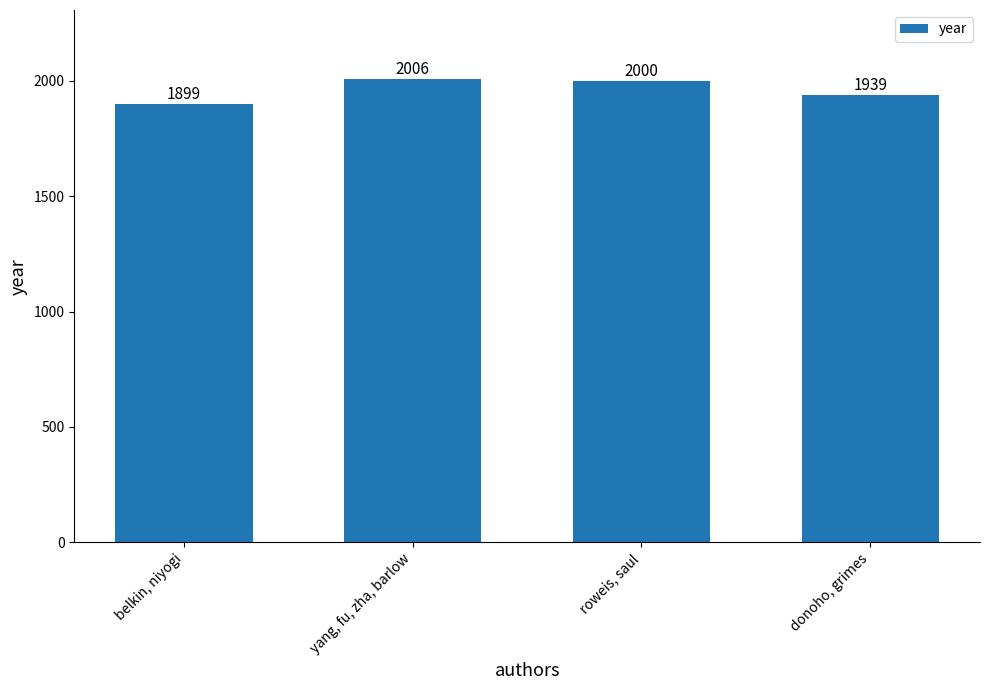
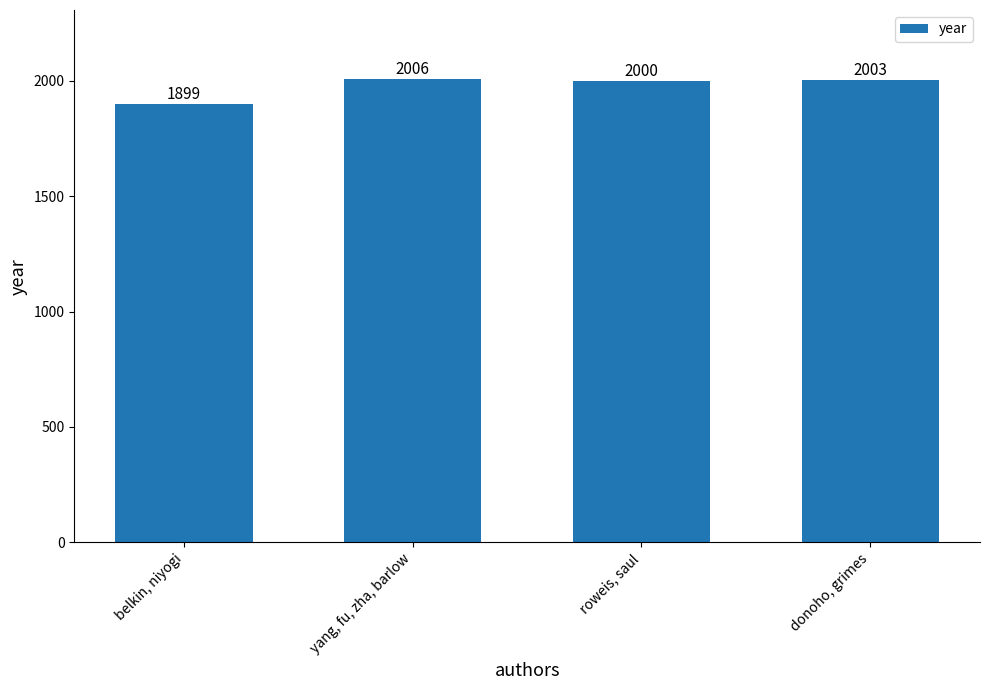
  {
    "belkin, niyogi": 1899,
    "yang, fu, zha, barlow": 2006,
    "roweis, saul": 2000,
-   "donoho, grimes": 1939
+   "donoho, grimes": 2003
  }
